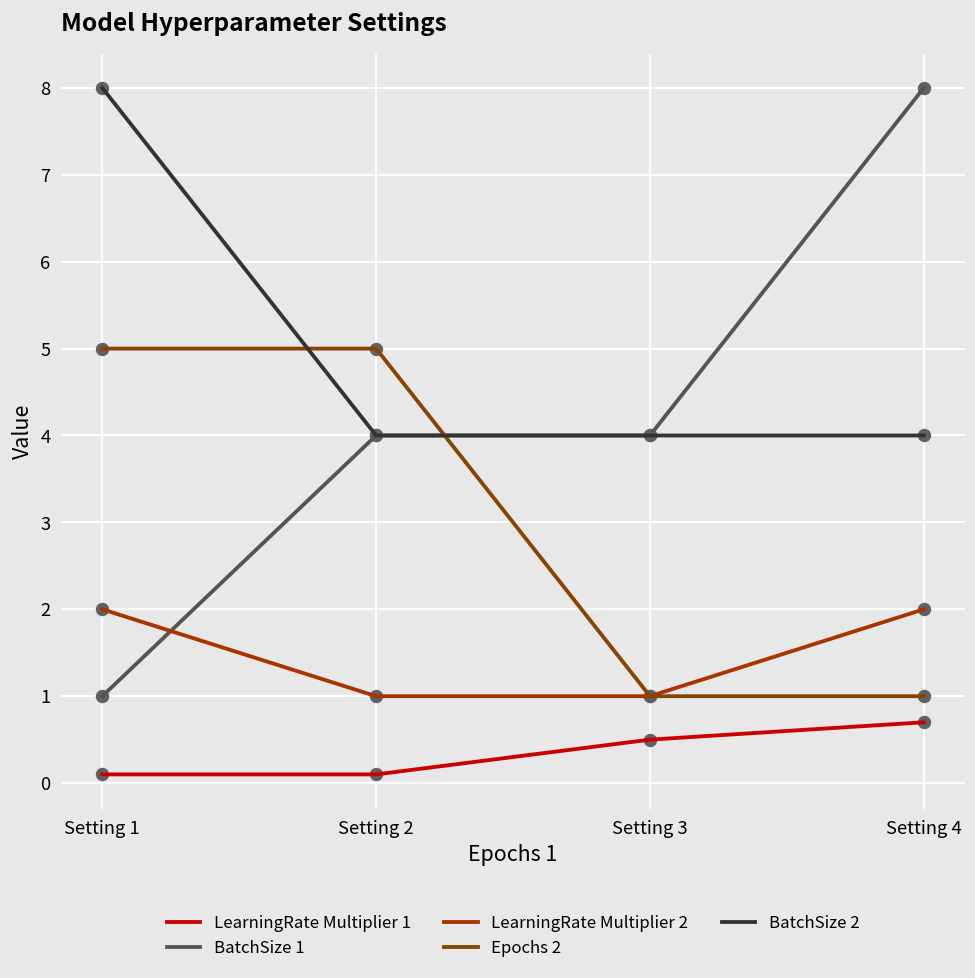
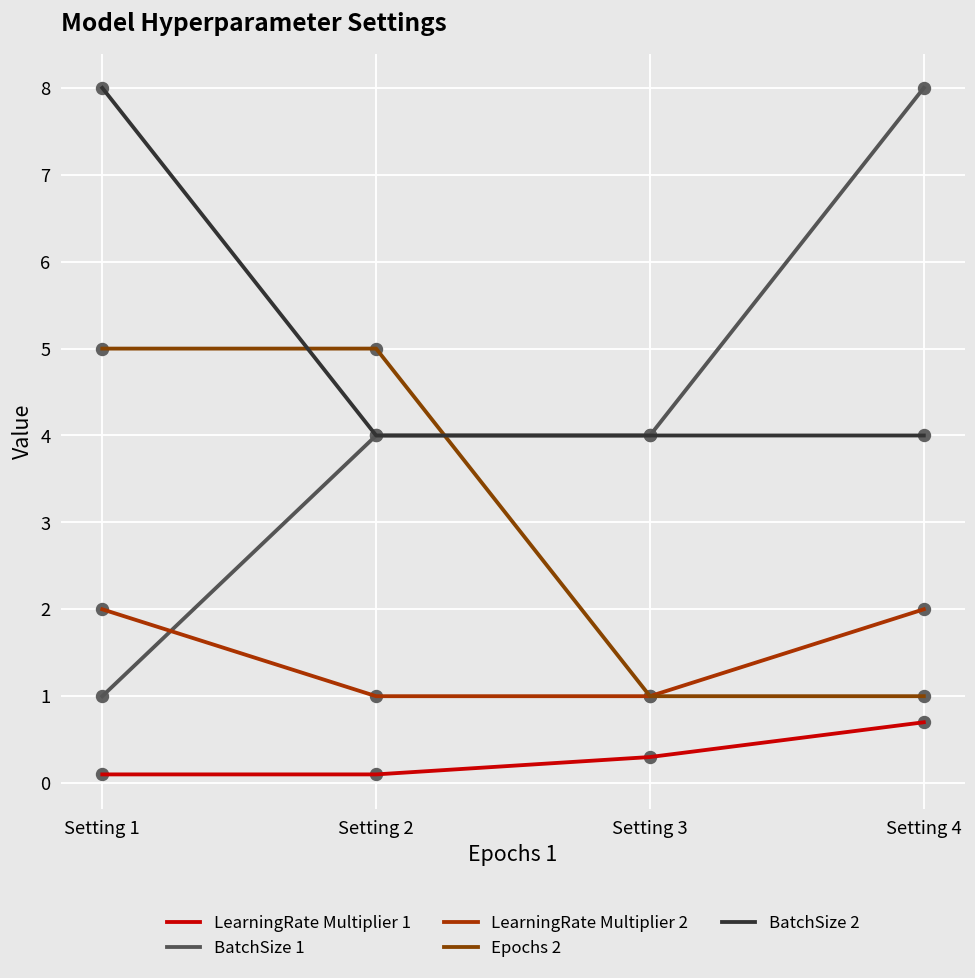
  {
    "LearningRate Multiplier 1": {
      "Setting 1": 0.1,
      "Setting 2": 0.1,
-     "Setting 3": 0.5,
+     "Setting 3": 0.3,
      "Setting 4": 0.7
    }
  }
